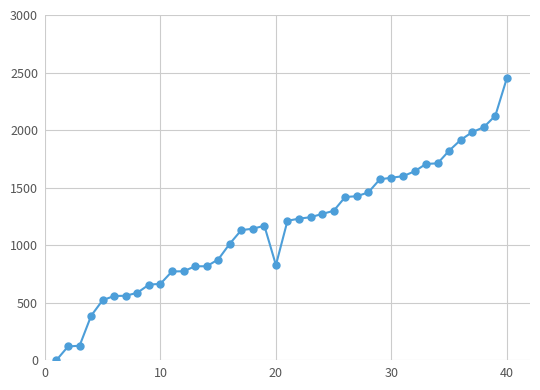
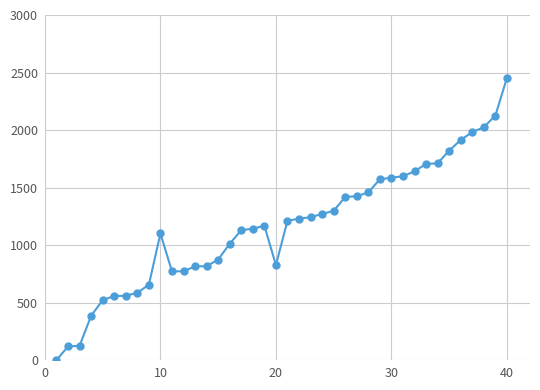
  {
-   "10": 660,
+   "10": 1100,
    "20": 830,
    "30": 1590,
    "40": 2450
  }
